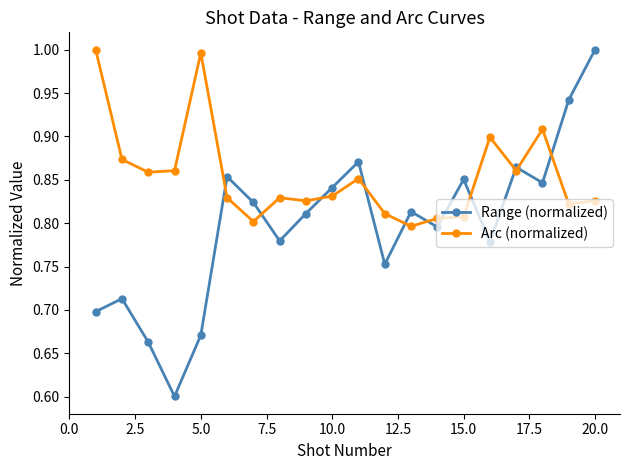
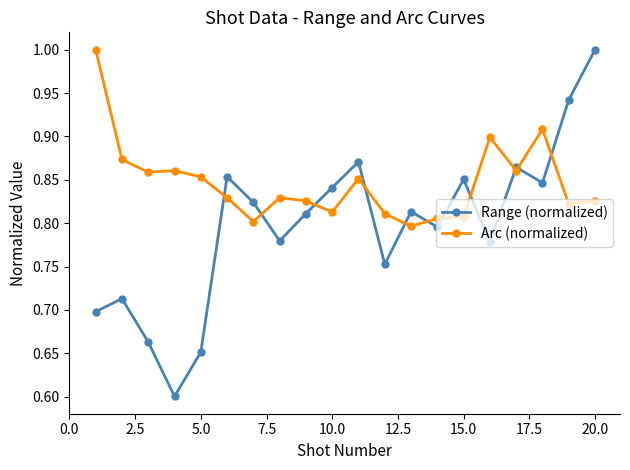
  {
    "Range (normalized)": {
-     "5.0": 0.67,
+     "5.0": 0.65,
      "10.0": 0.84,
      "15.0": 0.85,
      "20.0": 1.00
    },
    "Arc (normalized)": {
-     "5.0": 1.00,
-     "10.0": 0.83
+     "5.0": 0.85,
+     "10.0": 0.81
    }
  }
